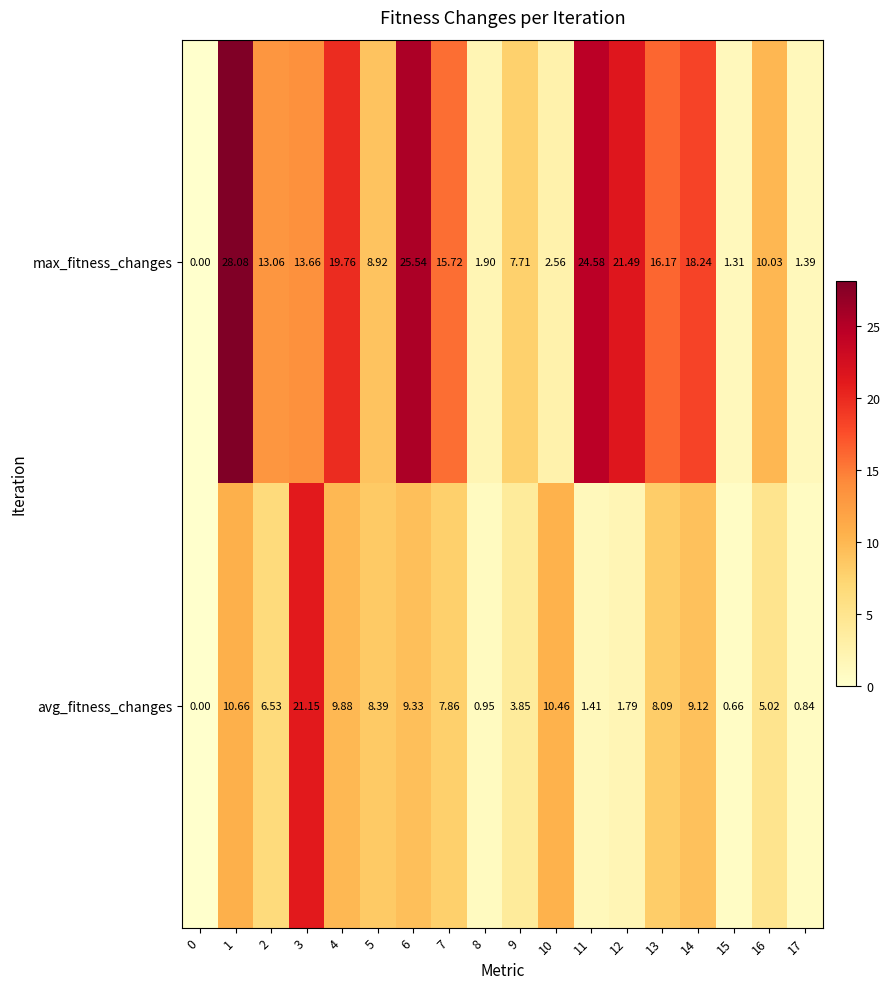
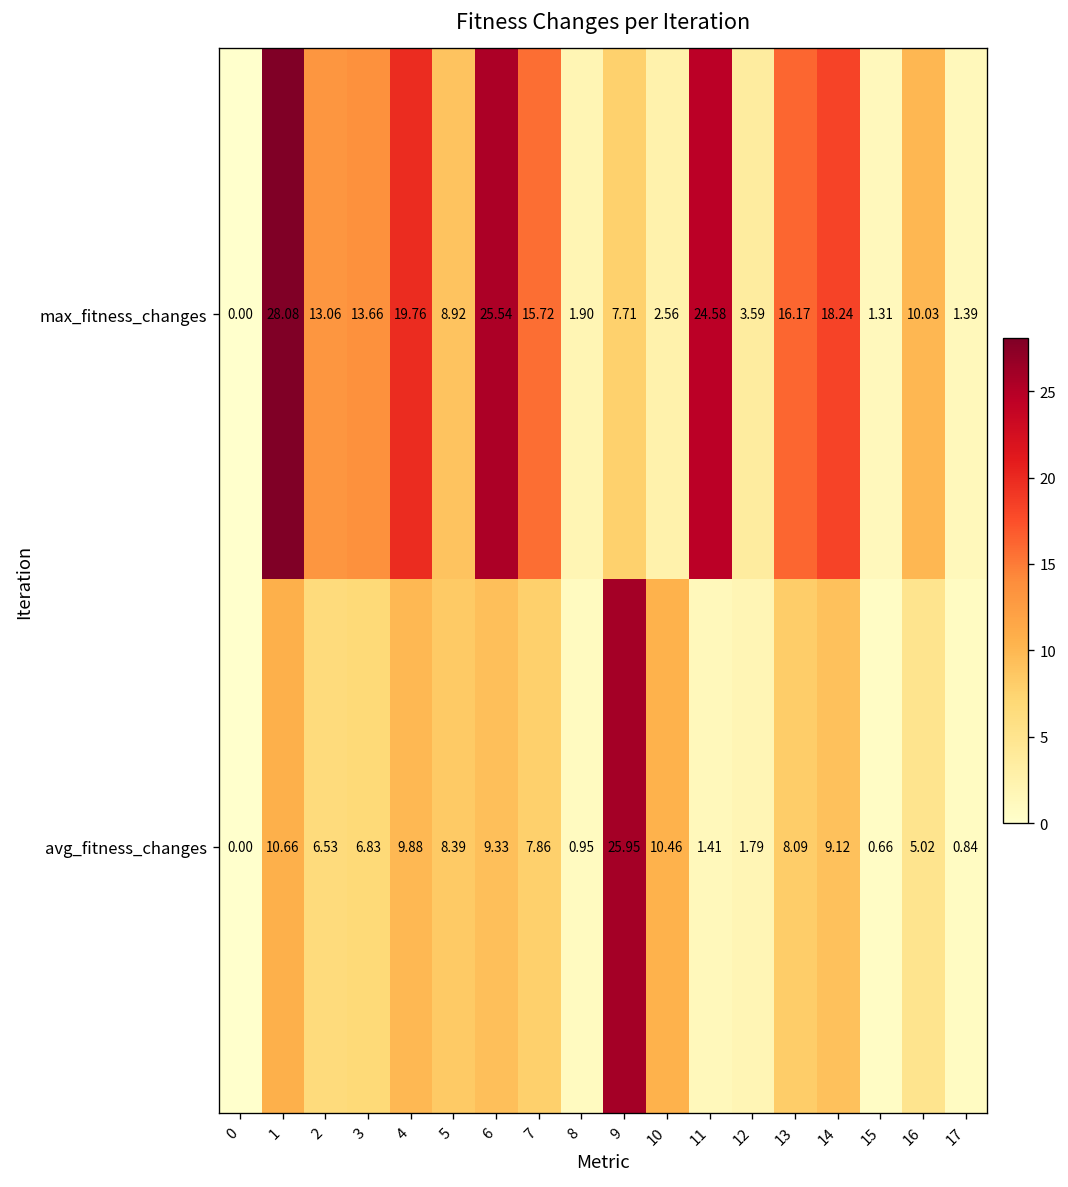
  {
    "max_fitness_changes": {
      "0": 0.00,
      "1": 28.08,
      "2": 13.06,
      "3": 13.66,
      "4": 19.76,
      "5": 8.92,
      "6": 25.54,
      "7": 15.72,
      "8": 1.90,
      "9": 7.71,
      "10": 2.56,
      "11": 24.58,
-     "12": 21.49,
+     "12": 3.59,
      "13": 16.17,
      "14": 18.24,
      "15": 1.31,
      "16": 10.03,
      "17": 1.39
    },
    "avg_fitness_changes": {
      "0": 0.00,
      "1": 10.66,
      "2": 6.53,
-     "3": 21.15,
+     "3": 6.83,
      "4": 9.88,
      "5": 8.39,
      "6": 9.33,
      "7": 7.86,
      "8": 0.95,
-     "9": 3.85,
+     "9": 25.95,
      "10": 10.46,
      "11": 1.41,
      "12": 1.79,
      "13": 8.09,
      "14": 9.12,
      "15": 0.66,
      "16": 5.02,
      "17": 0.84
    }
  }
